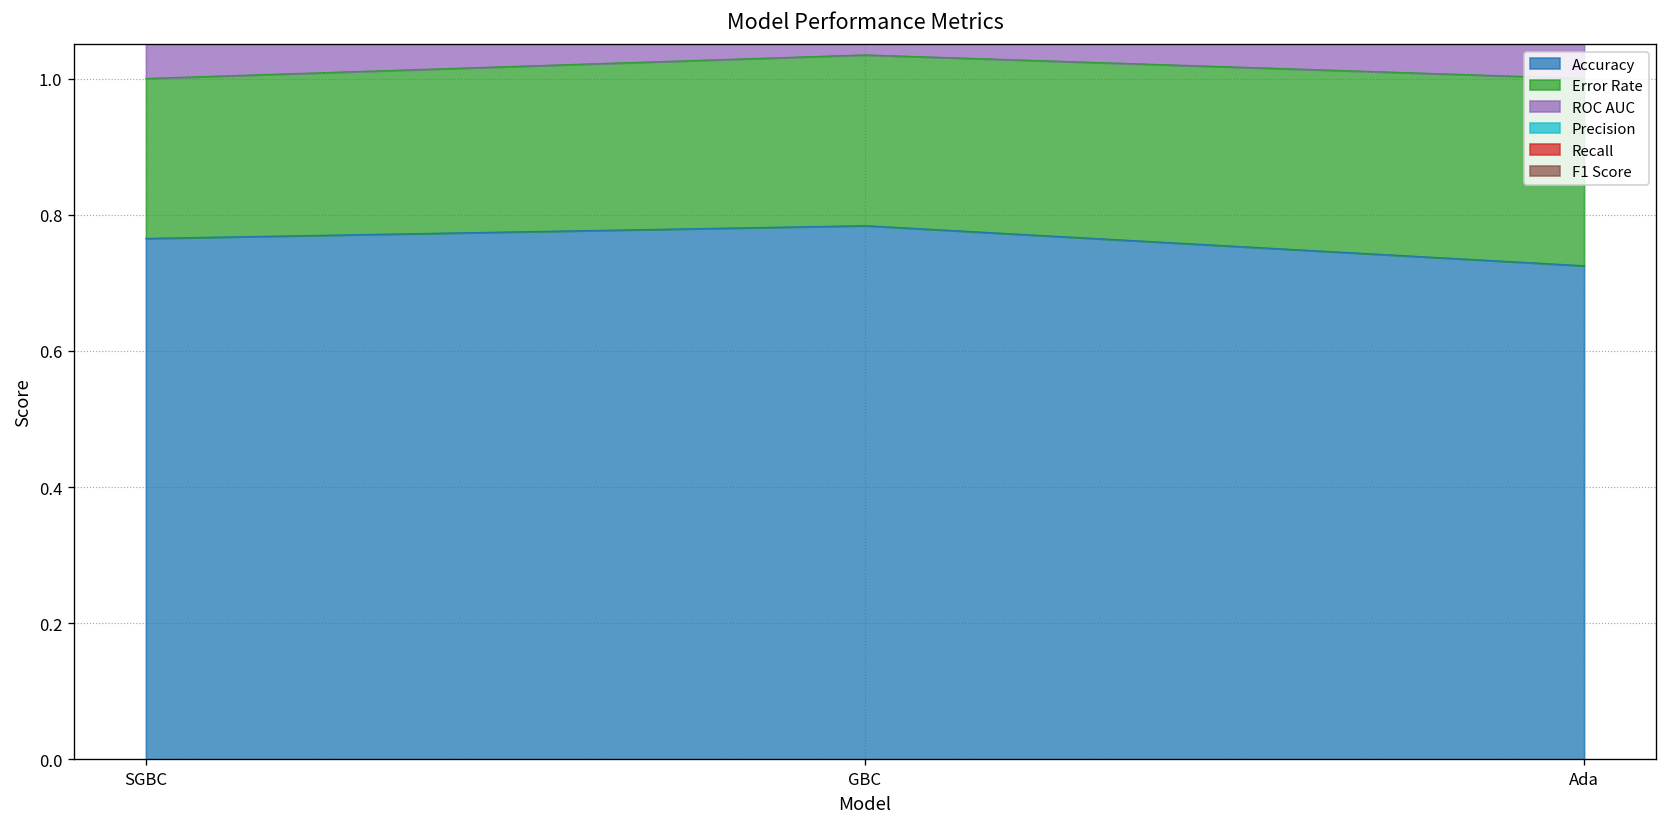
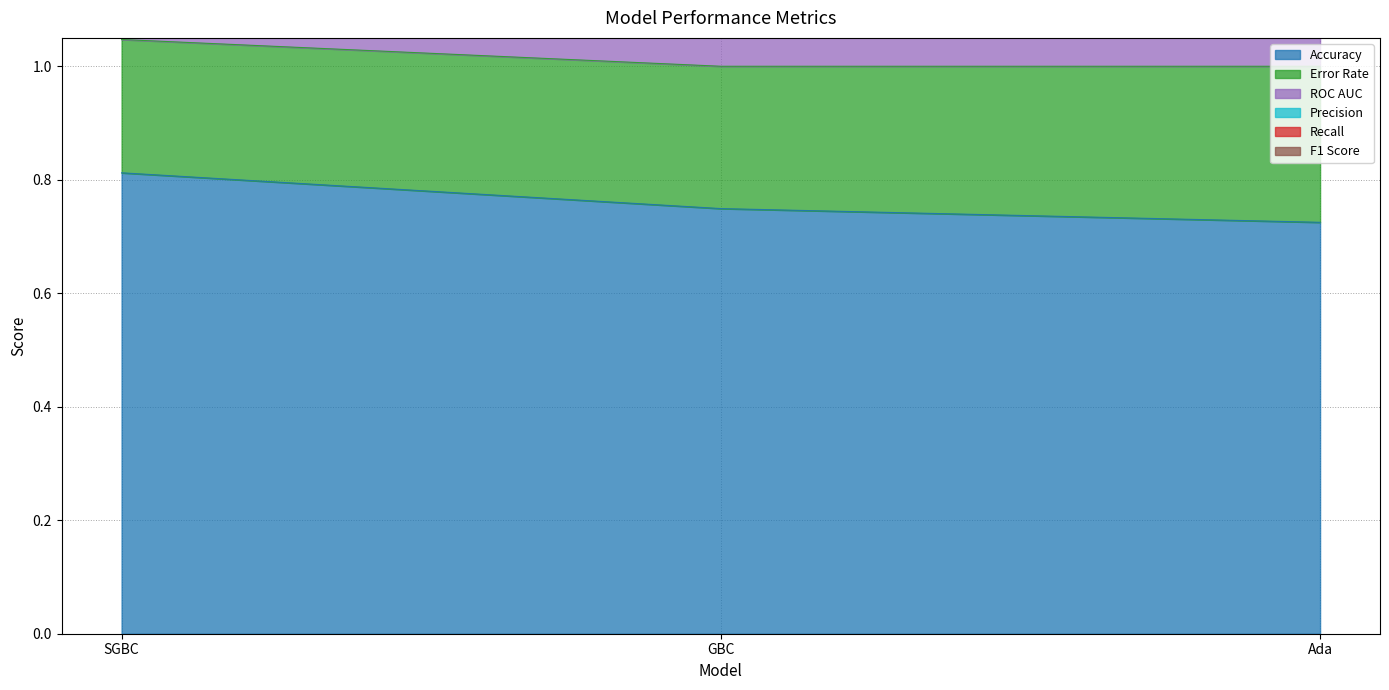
  {
    "Accuracy": {
-     "SGBC": 0.77,
-     "GBC": 0.78,
+     "SGBC": 0.81,
+     "GBC": 0.75,
      "Ada": 0.73
    },
    "Error Rate": {
      "SGBC": 0.23,
      "GBC": 0.25
    }
  }
